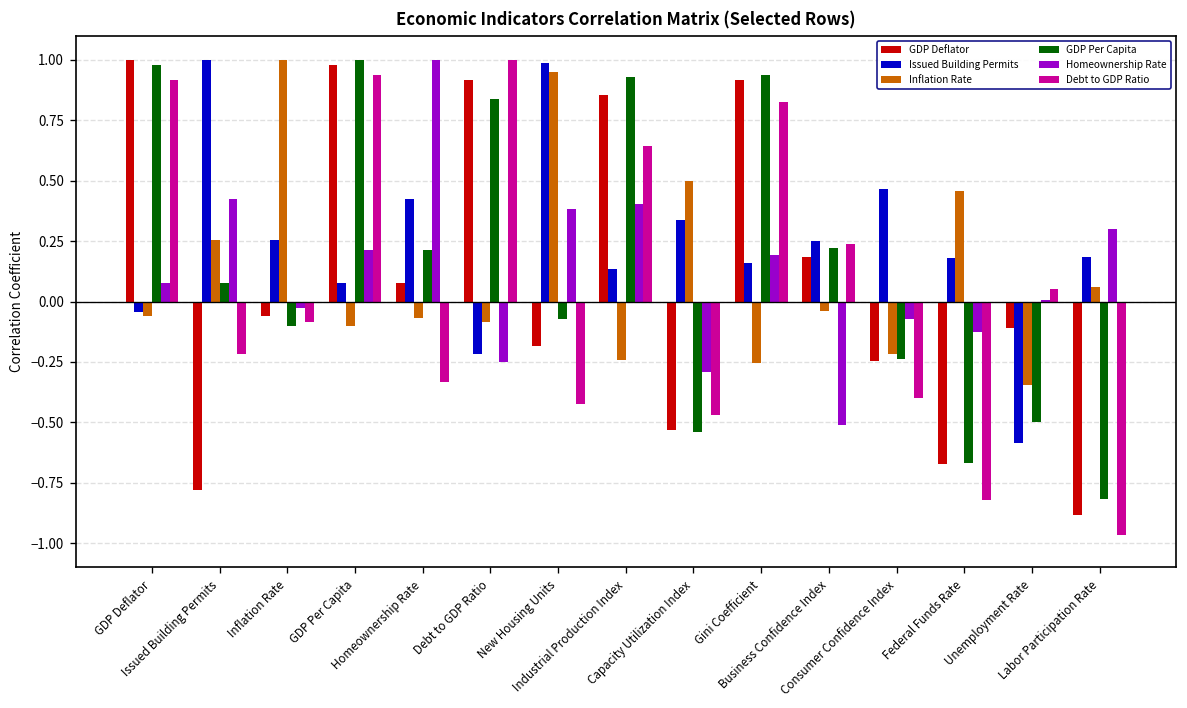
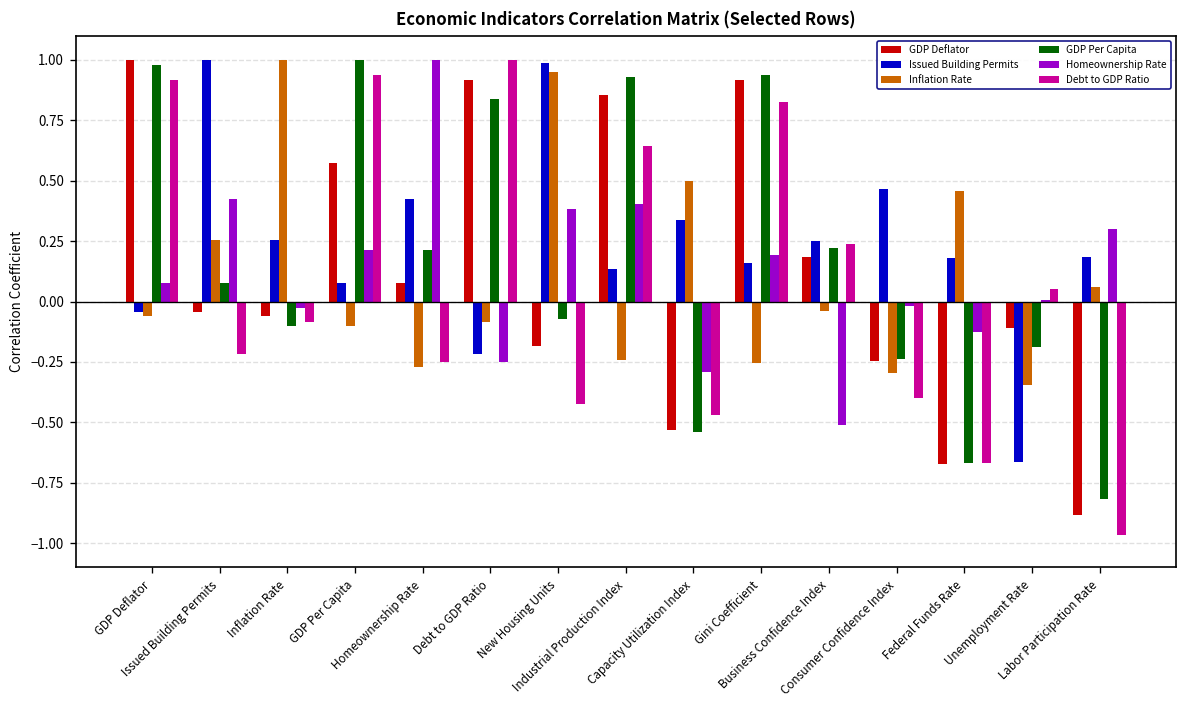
  {
    "GDP Deflator": {
      "GDP Deflator": 1.00,
-     "Issued Building Permits": -0.78,
+     "Issued Building Permits": -0.04,
      "Inflation Rate": -0.06,
-     "GDP Per Capita": 0.98,
+     "GDP Per Capita": 0.57,
      "Homeownership Rate": 0.08,
      "Debt to GDP Ratio": 0.92,
      "New Housing Units": -0.18,
      "Industrial Production Index": 0.86,
      "Capacity Utilization Index": -0.53,
      "Gini Coefficient": 0.92,
      "Business Confidence Index": 0.18,
      "Consumer Confidence Index": -0.24,
      "Federal Funds Rate": -0.67,
      "Unemployment Rate": -0.11,
      "Labor Participation Rate": -0.88
    },
    "Issued Building Permits": {
      "GDP Deflator": -0.04,
      "Issued Building Permits": 1.00,
      "Inflation Rate": 0.25,
      "GDP Per Capita": 0.08,
      "Homeownership Rate": 0.43,
      "Debt to GDP Ratio": -0.22,
      "New Housing Units": 0.99,
      "Industrial Production Index": 0.13,
      "Capacity Utilization Index": 0.34,
      "Gini Coefficient": 0.16,
      "Business Confidence Index": 0.25,
      "Consumer Confidence Index": 0.47,
      "Federal Funds Rate": 0.18,
-     "Unemployment Rate": -0.59,
+     "Unemployment Rate": -0.66,
      "Labor Participation Rate": 0.19
    },
    "Inflation Rate": {
      "GDP Deflator": -0.06,
      "Issued Building Permits": 0.25,
      "Inflation Rate": 1.00,
      "GDP Per Capita": -0.10,
-     "Homeownership Rate": -0.07,
+     "Homeownership Rate": -0.27,
      "Debt to GDP Ratio": -0.09,
      "New Housing Units": 0.95,
      "Industrial Production Index": -0.24,
      "Capacity Utilization Index": 0.50,
      "Gini Coefficient": -0.25,
      "Business Confidence Index": -0.04,
-     "Consumer Confidence Index": -0.22,
+     "Consumer Confidence Index": -0.30,
      "Federal Funds Rate": 0.46,
      "Unemployment Rate": -0.35,
      "Labor Participation Rate": 0.06
    },
    "GDP Per Capita": {
      "GDP Deflator": 0.98,
      "Issued Building Permits": 0.08,
      "Inflation Rate": -0.10,
      "GDP Per Capita": 1.00,
      "Homeownership Rate": 0.21,
      "Debt to GDP Ratio": 0.84,
      "New Housing Units": -0.07,
      "Industrial Production Index": 0.93,
      "Capacity Utilization Index": -0.54,
      "Gini Coefficient": 0.94,
      "Business Confidence Index": 0.22,
      "Consumer Confidence Index": -0.24,
      "Federal Funds Rate": -0.67,
-     "Unemployment Rate": -0.50,
+     "Unemployment Rate": -0.19,
      "Labor Participation Rate": -0.82
    },
    "Homeownership Rate": {
      "GDP Deflator": 0.08,
      "Issued Building Permits": 0.43,
      "Inflation Rate": -0.03,
      "GDP Per Capita": 0.21,
      "Homeownership Rate": 1.00,
      "Debt to GDP Ratio": -0.25,
      "New Housing Units": 0.38,
      "Industrial Production Index": 0.40,
      "Capacity Utilization Index": -0.29,
      "Gini Coefficient": 0.19,
      "Business Confidence Index": -0.51,
-     "Consumer Confidence Index": -0.07,
+     "Consumer Confidence Index": -0.02,
      "Federal Funds Rate": -0.13,
      "Labor Participation Rate": 0.30
    },
    "Debt to GDP Ratio": {
      "GDP Deflator": 0.92,
      "Issued Building Permits": -0.22,
      "Inflation Rate": -0.09,
      "GDP Per Capita": 0.94,
-     "Homeownership Rate": -0.33,
+     "Homeownership Rate": -0.25,
      "Debt to GDP Ratio": 1.00,
      "New Housing Units": -0.42,
      "Industrial Production Index": 0.64,
      "Capacity Utilization Index": -0.47,
      "Gini Coefficient": 0.82,
      "Business Confidence Index": 0.24,
      "Consumer Confidence Index": -0.40,
-     "Federal Funds Rate": -0.82,
+     "Federal Funds Rate": -0.67,
      "Unemployment Rate": 0.05,
      "Labor Participation Rate": -0.96
    }
  }
